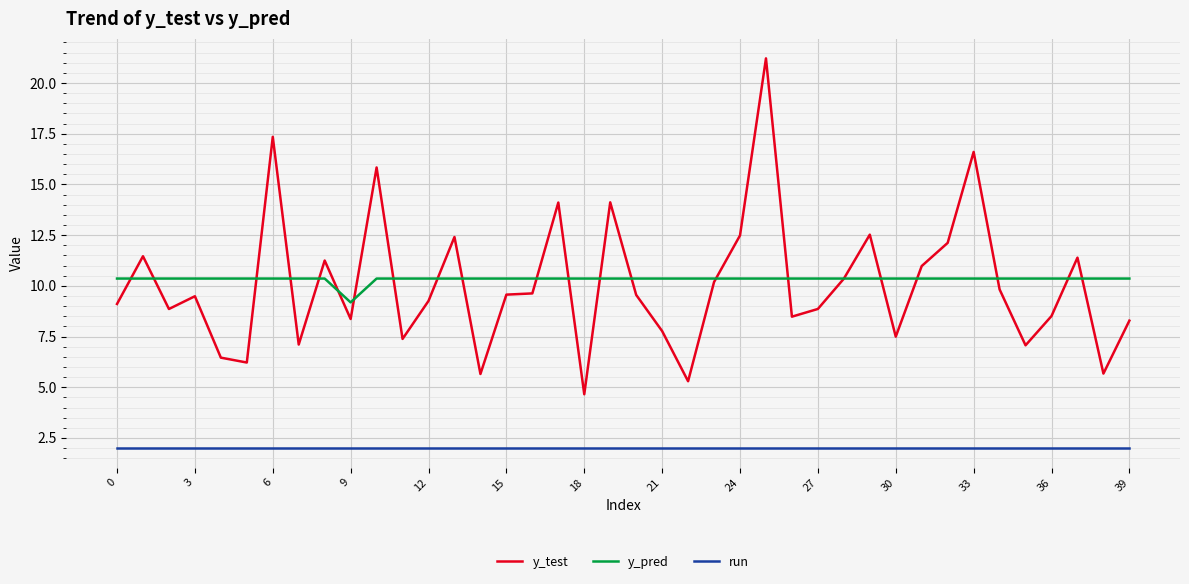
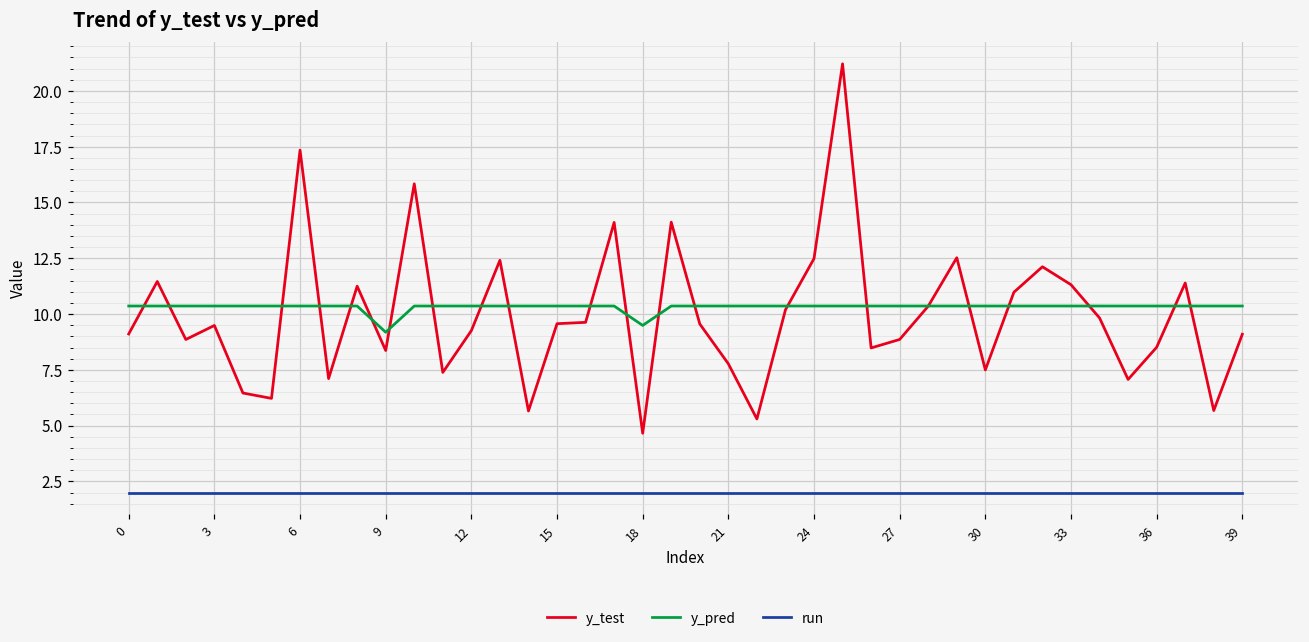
  {
    "y_test": {
      "0": 9.1,
      "3": 9.5,
      "6": 17.3,
      "9": 8.4,
      "12": 9.3,
      "15": 9.6,
      "18": 4.7,
      "21": 7.8,
      "24": 12.5,
      "27": 8.9,
      "30": 7.5,
-     "33": 16.6,
+     "33": 11.3,
      "36": 8.5,
-     "39": 8.3
+     "39": 9.1
    },
    "y_pred": {
      "0": 10.4,
      "3": 10.4,
      "6": 10.4,
      "9": 9.2,
      "12": 10.4,
      "15": 10.4,
-     "18": 10.4,
+     "18": 9.5,
      "21": 10.4,
      "24": 10.4,
      "27": 10.4,
      "30": 10.4,
      "33": 10.4,
      "36": 10.4,
      "39": 10.4
    },
    "run": {
      "0": 2.0,
      "3": 2.0,
      "6": 2.0,
      "9": 2.0,
      "12": 2.0,
      "15": 2.0,
      "18": 2.0,
      "21": 2.0,
      "24": 2.0,
      "27": 2.0,
      "30": 2.0,
      "33": 2.0,
      "36": 2.0,
      "39": 2.0
    }
  }
